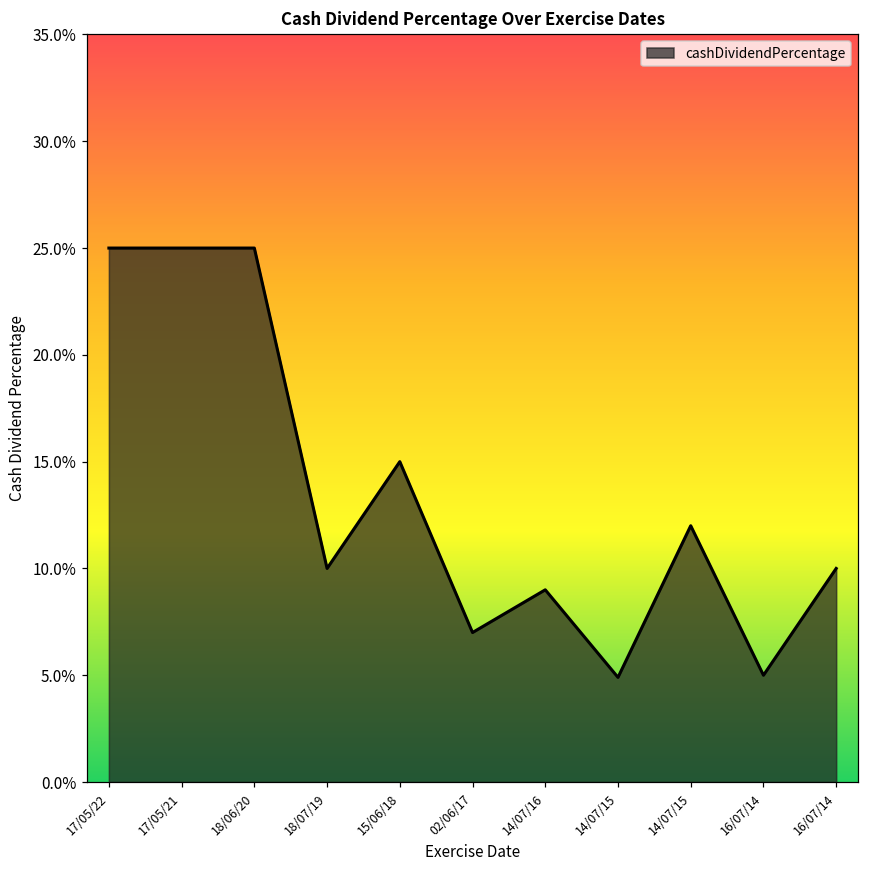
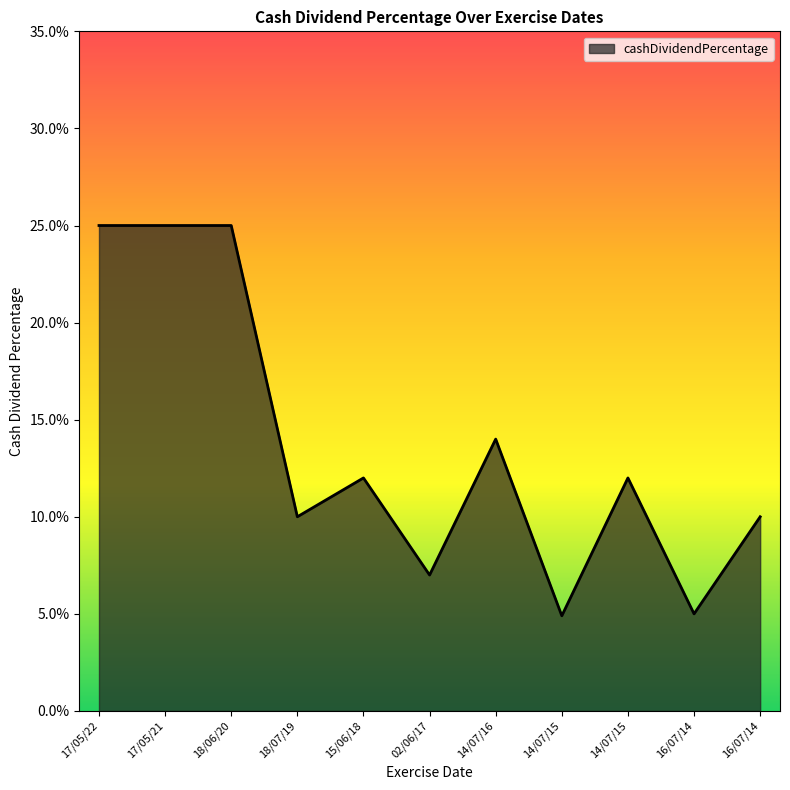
  {
    "17/05/22": "25.0%",
    "17/05/21": "25.0%",
    "18/06/20": "25.0%",
    "18/07/19": "10.0%",
-   "15/06/18": "15.0%",
+   "15/06/18": "12.0%",
    "02/06/17": "7.0%",
-   "14/07/16": "9.0%"
+   "14/07/16": "14.0%"
  }
